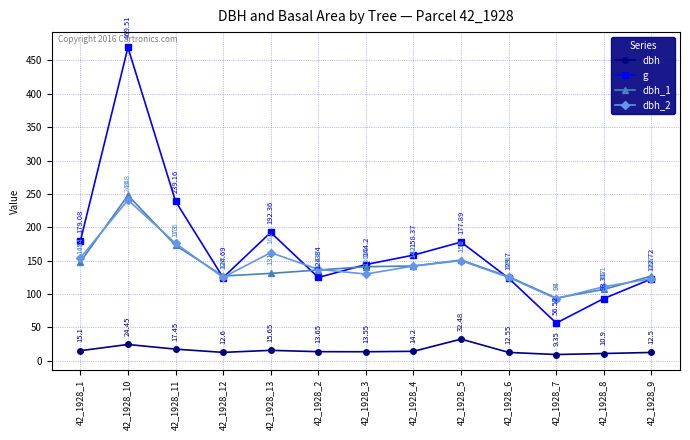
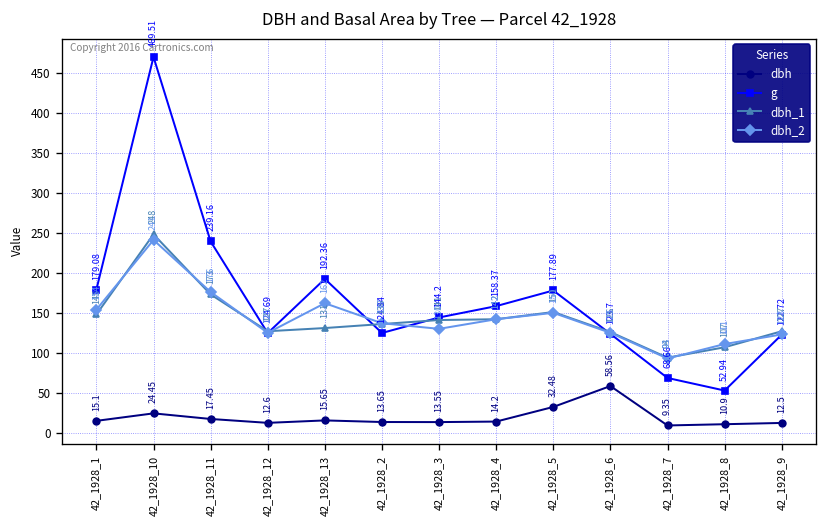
  {
    "dbh": {
      "42_1928_1": 15.1,
      "42_1928_10": 24.45,
      "42_1928_11": 17.45,
      "42_1928_12": 12.6,
      "42_1928_13": 15.65,
      "42_1928_2": 13.65,
      "42_1928_3": 13.55,
      "42_1928_4": 14.2,
      "42_1928_5": 32.48,
-     "42_1928_6": 12.55,
+     "42_1928_6": 58.56,
      "42_1928_7": 9.35,
      "42_1928_8": 10.9,
      "42_1928_9": 12.5
    },
    "g": {
      "42_1928_1": 179.08,
      "42_1928_11": 239.16,
      "42_1928_13": 192.36,
      "42_1928_4": 158.37,
      "42_1928_5": 177.89,
-     "42_1928_7": 56.52,
-     "42_1928_8": 93.31
+     "42_1928_7": 68.66,
+     "42_1928_8": 52.94
    }
  }
